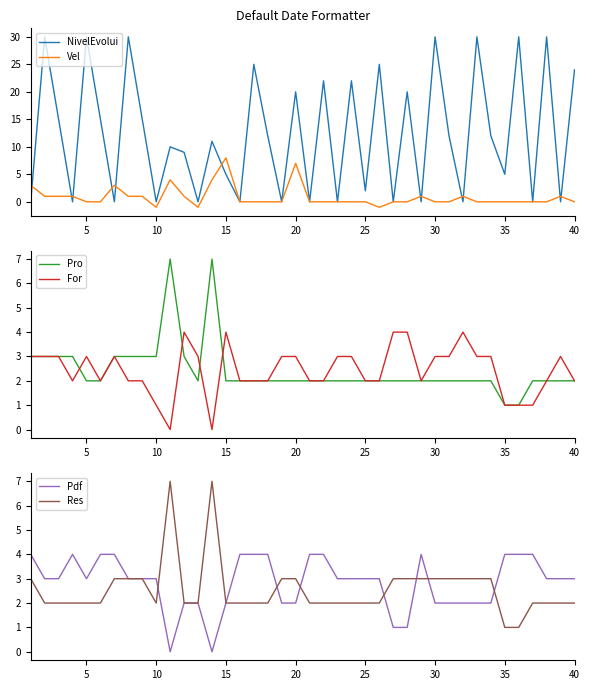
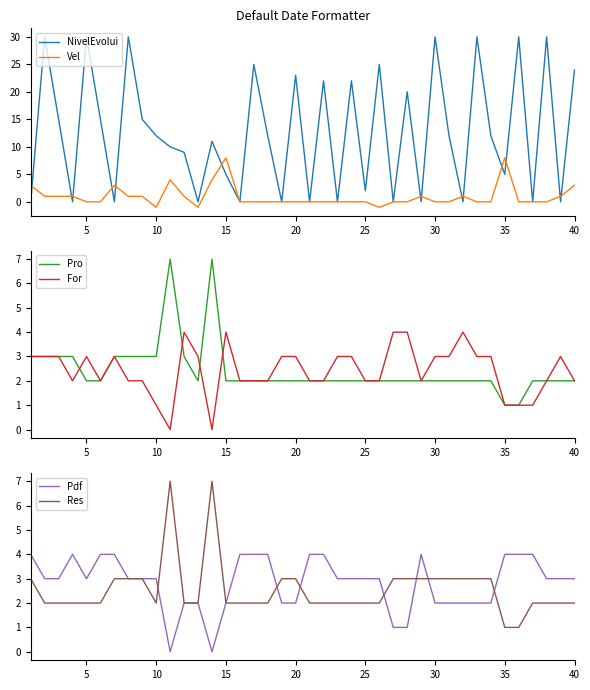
  {
    "Default Date Formatter": {
      "NivelEvolui": {
-       "10": 0,
+       "10": 12,
        "15": 5,
-       "20": 20,
+       "20": 23,
        "25": 2,
        "30": 30,
        "35": 5,
        "40": 24
      },
      "Vel": {
        "5": 0,
        "10": -1,
        "15": 8,
-       "20": 7,
+       "20": 0,
        "25": 0,
        "30": 0,
-       "35": 0,
-       "40": 0
+       "35": 8,
+       "40": 3
      }
    }
  }
